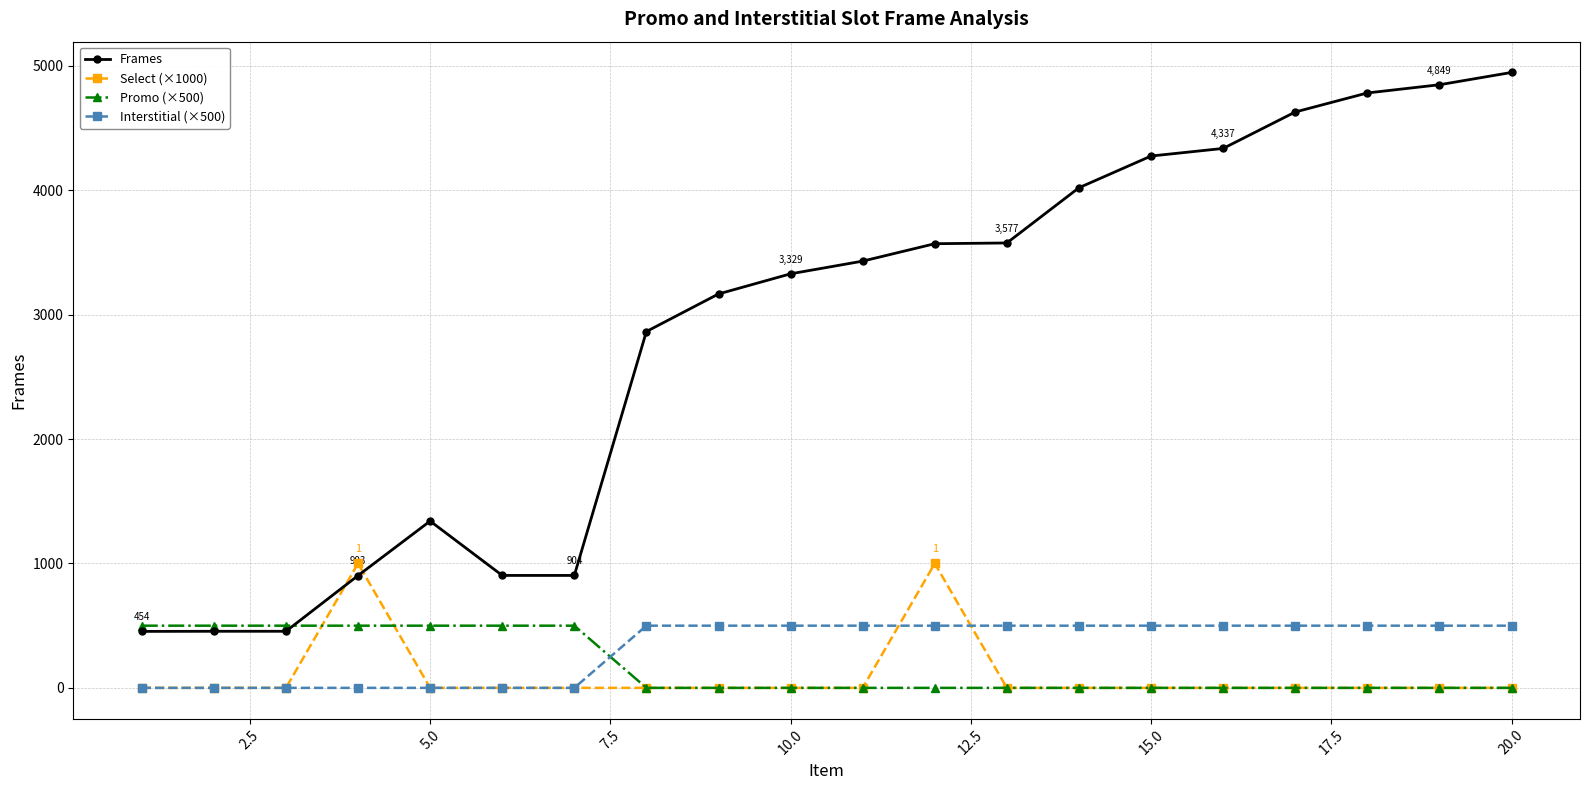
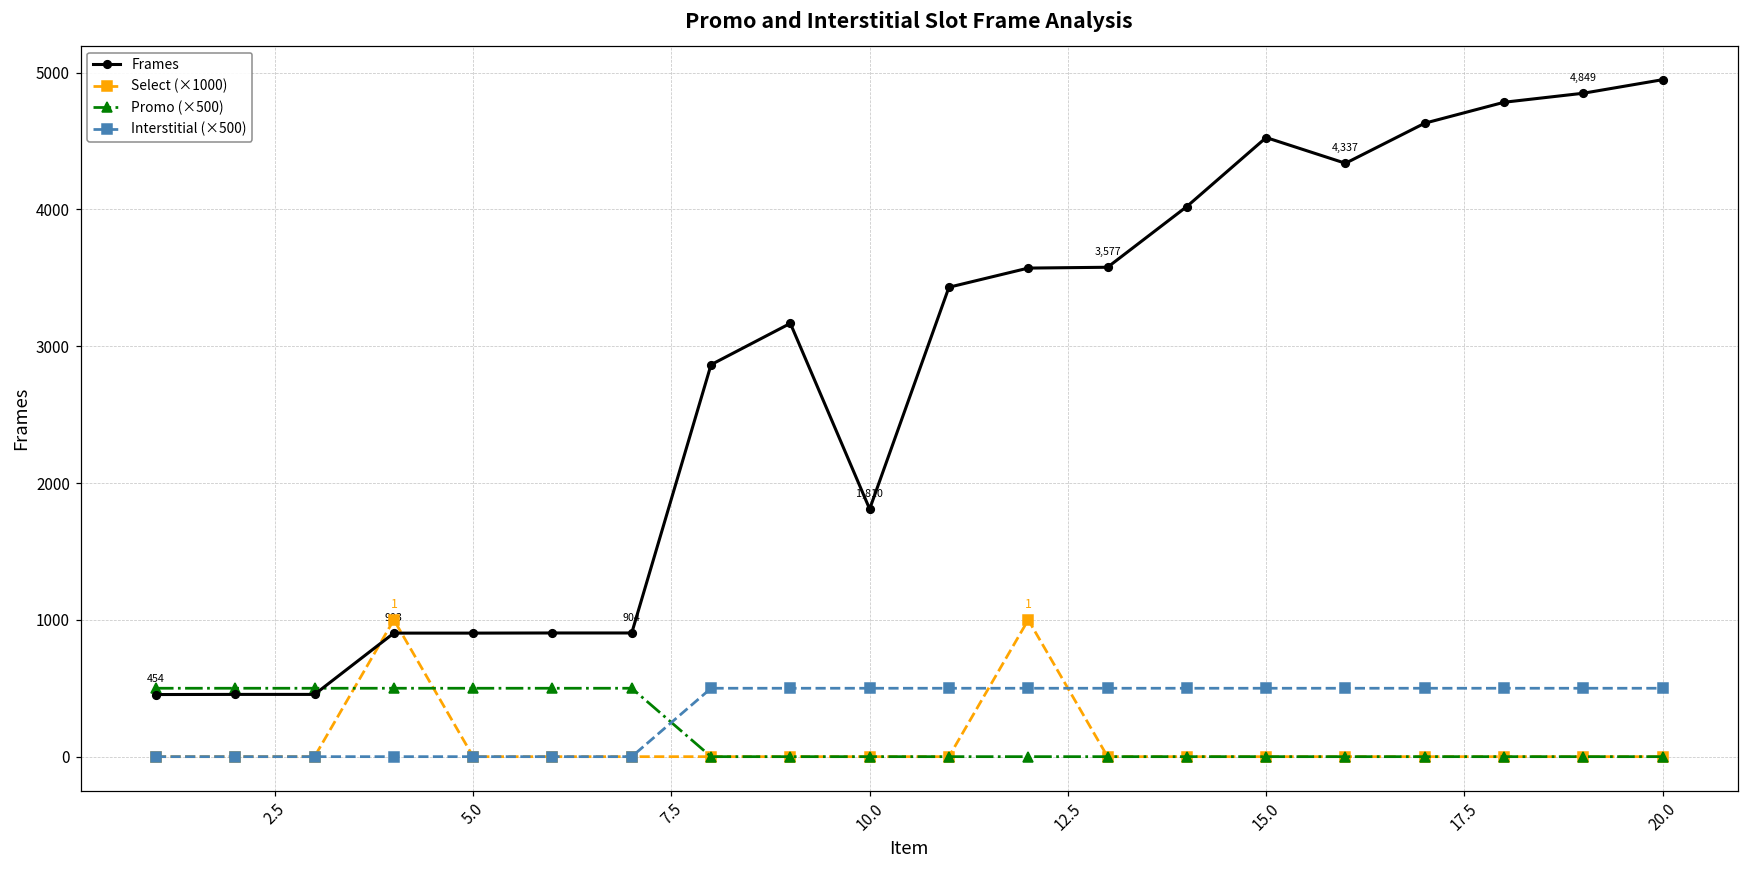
  {
    "Frames": {
-     "5.0": "1340",
-     "10.0": "3,329",
-     "15.0": "4280"
+     "5.0": "900",
+     "10.0": "1,810",
+     "15.0": "4530"
    },
    "Promo (×500)": {
      "5.0": "500"
    },
    "Interstitial (×500)": {
      "10.0": "500",
      "15.0": "500",
      "20.0": "500"
    }
  }
